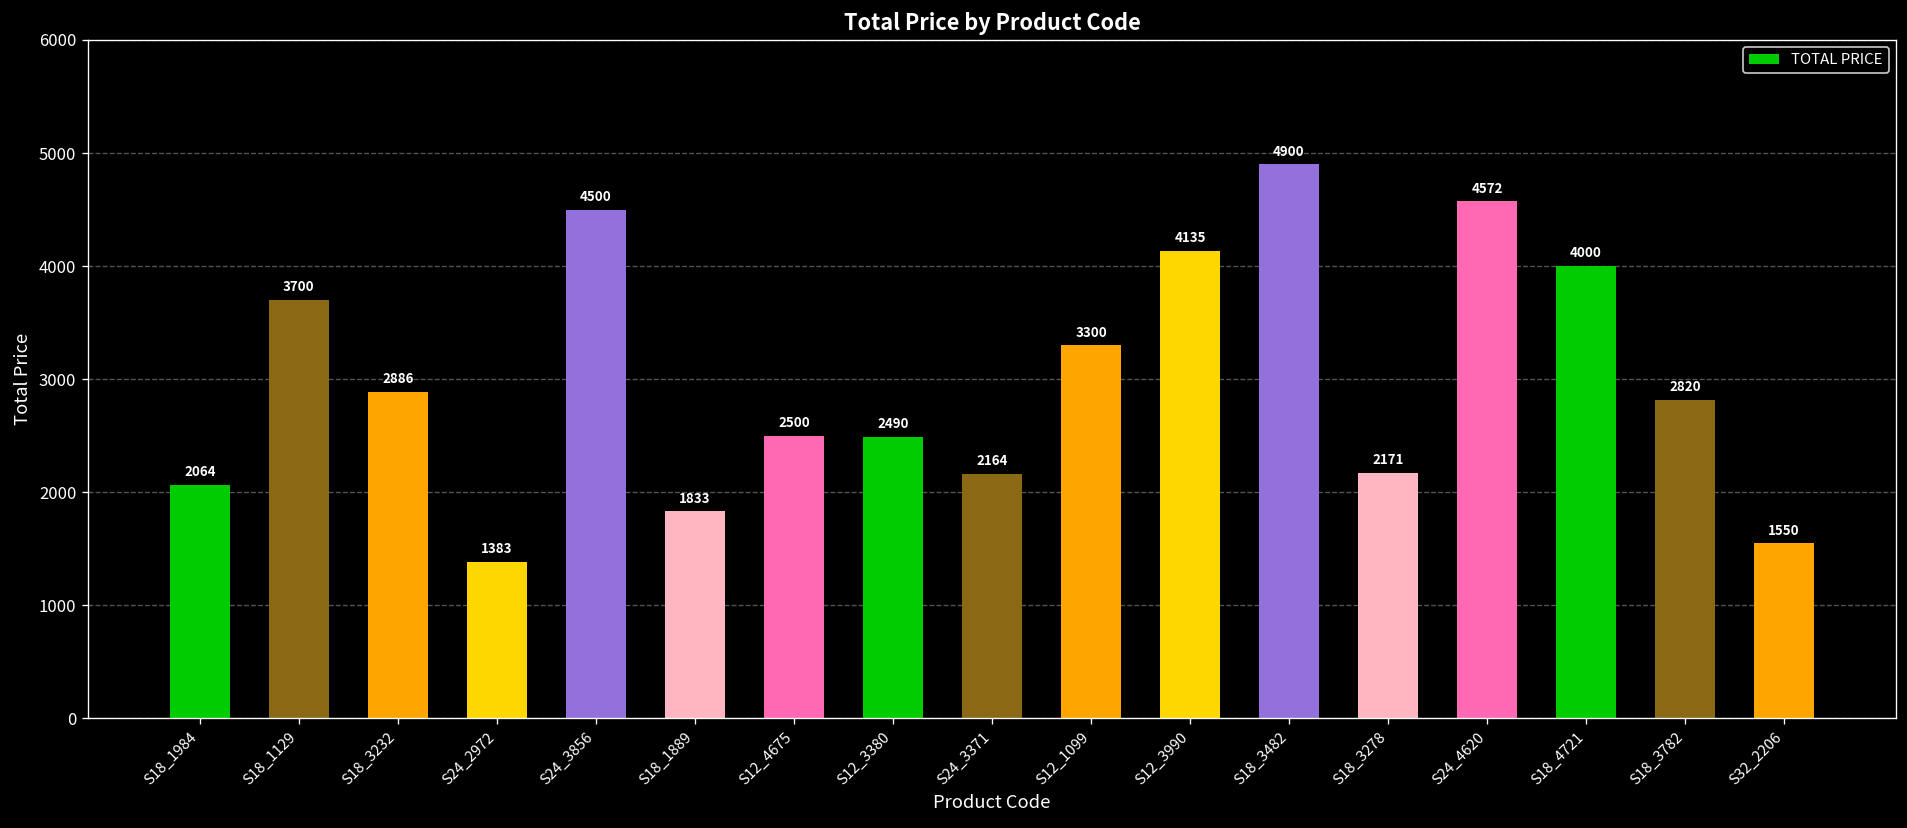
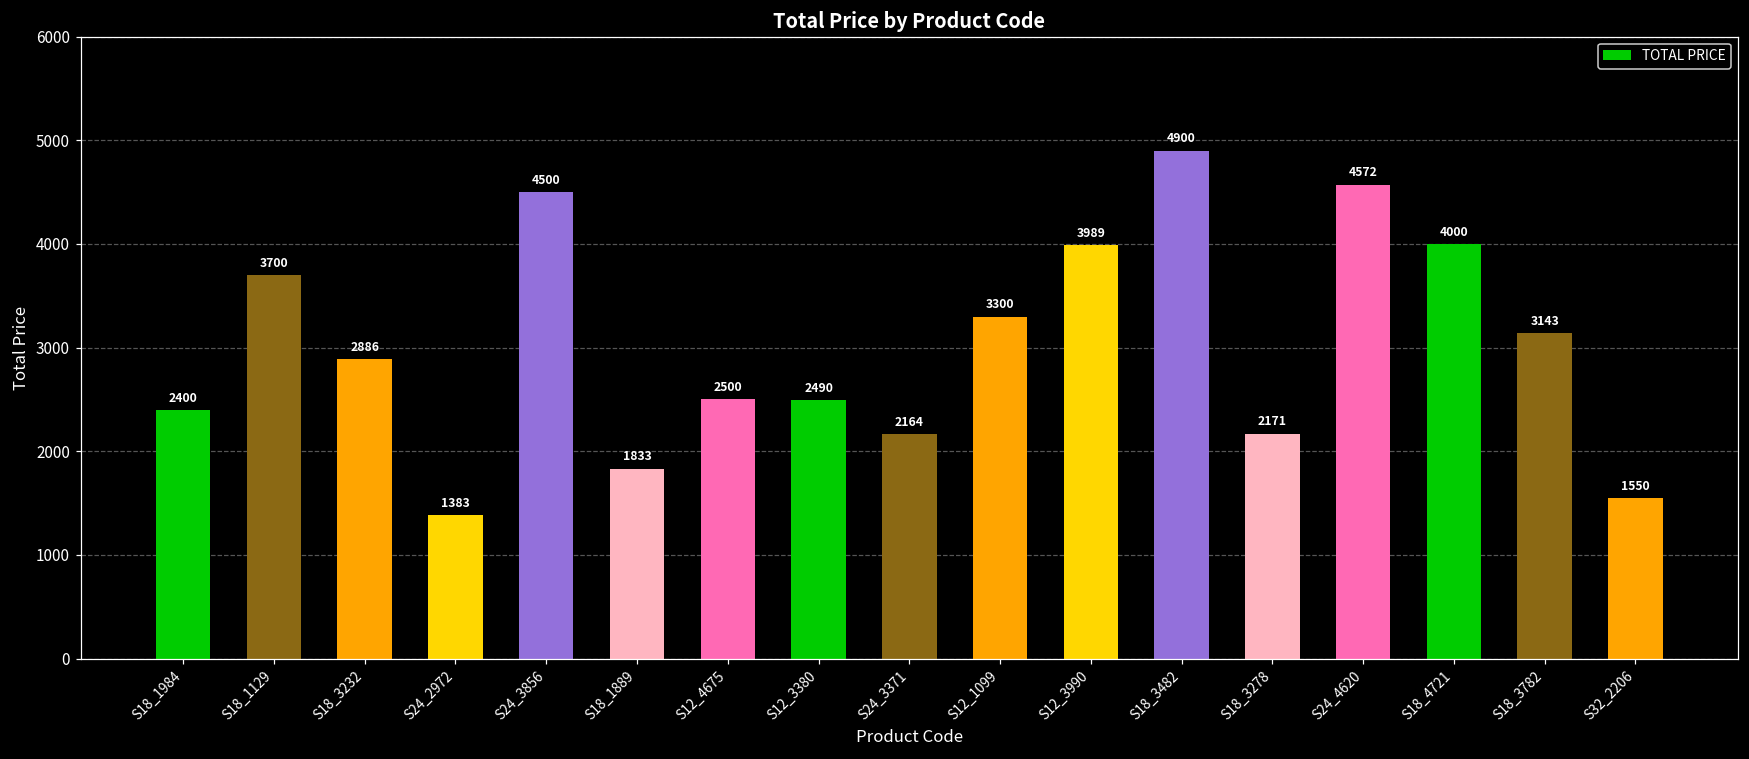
  {
-   "S18_1984": 2064,
+   "S18_1984": 2400,
    "S18_1129": 3700,
    "S18_3232": 2886,
    "S24_2972": 1383,
    "S24_3856": 4500,
    "S18_1889": 1833,
    "S12_4675": 2500,
    "S12_3380": 2490,
    "S24_3371": 2164,
    "S12_1099": 3300,
-   "S12_3990": 4135,
+   "S12_3990": 3989,
    "S18_3482": 4900,
    "S18_3278": 2171,
    "S24_4620": 4572,
    "S18_4721": 4000,
-   "S18_3782": 2820,
+   "S18_3782": 3143,
    "S32_2206": 1550
  }
